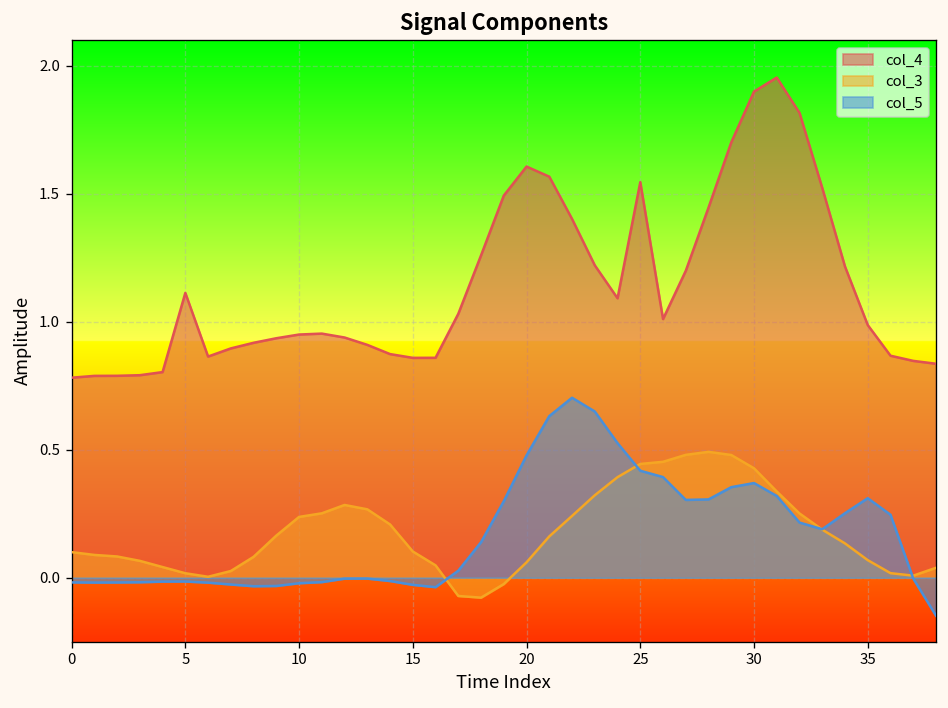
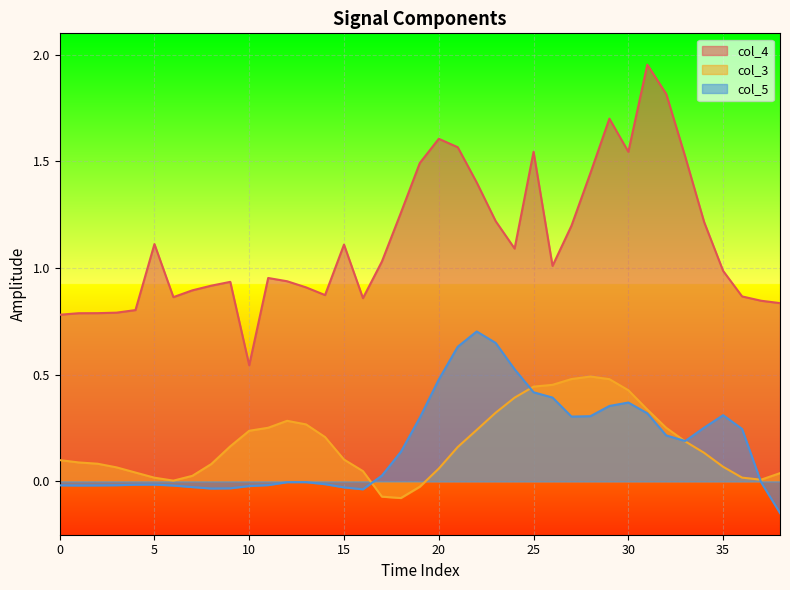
  {
    "col_4": {
      "0": 0.78,
      "5": 1.11,
-     "10": 0.95,
-     "15": 0.86,
+     "10": 0.54,
+     "15": 1.11,
      "20": 1.61,
      "25": 1.54,
-     "30": 1.90,
+     "30": 1.54,
      "35": 0.99
    }
  }
